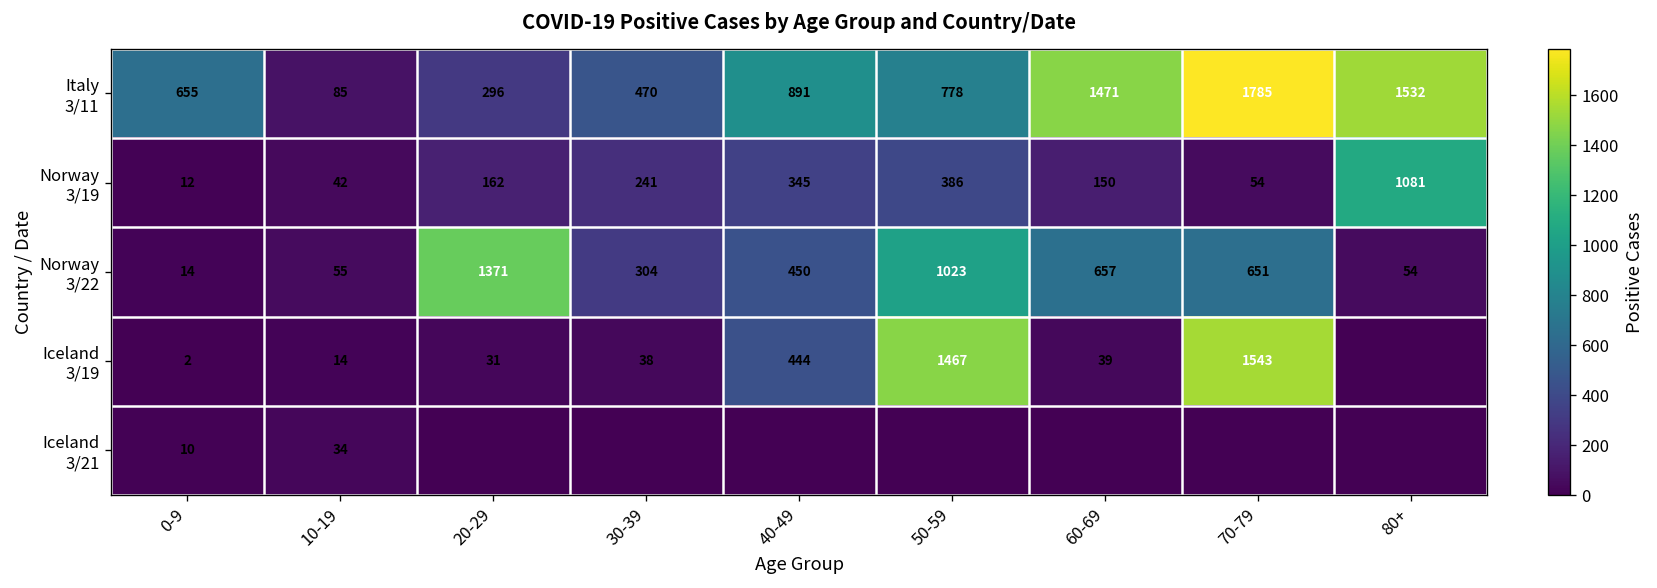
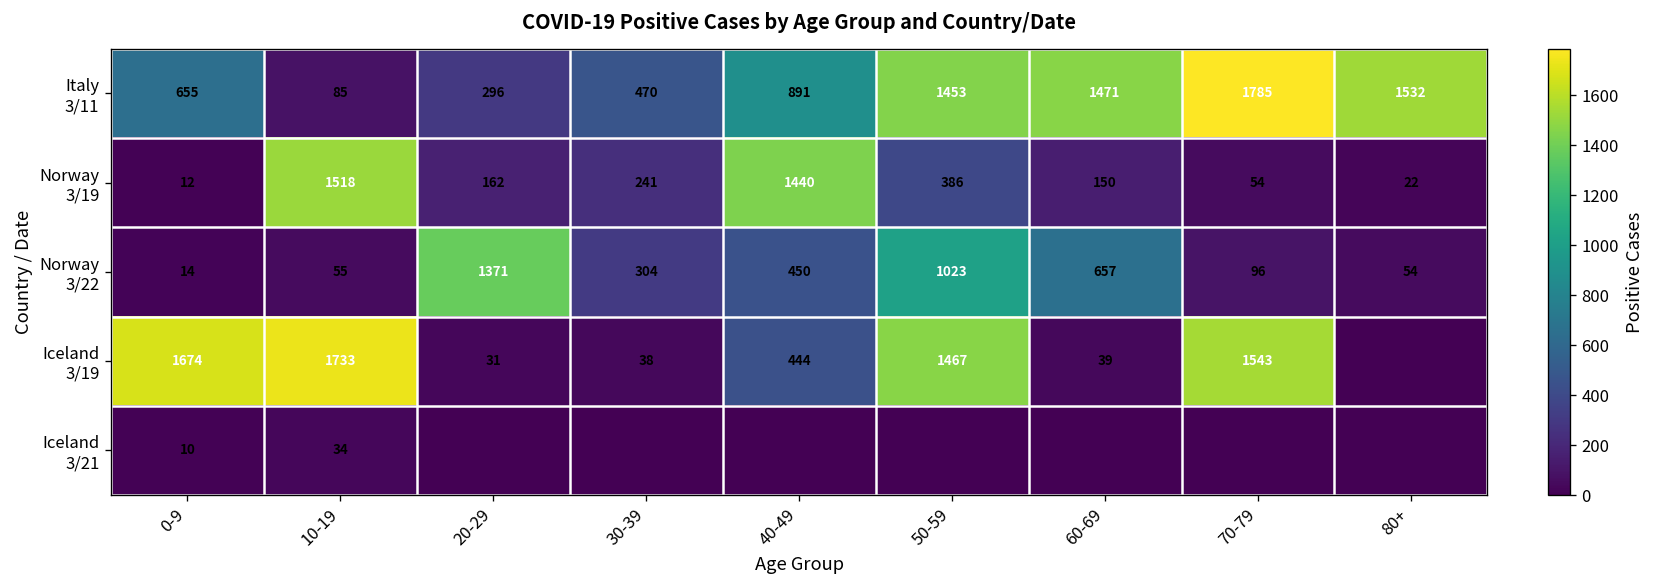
  {
    "Italy 3/11": {
      "0-9": 655,
      "10-19": 85,
      "20-29": 296,
      "30-39": 470,
      "40-49": 891,
-     "50-59": 778,
+     "50-59": 1453,
      "60-69": 1471,
      "70-79": 1785,
      "80+": 1532
    },
    "Norway 3/19": {
      "0-9": 12,
-     "10-19": 42,
+     "10-19": 1518,
      "20-29": 162,
      "30-39": 241,
-     "40-49": 345,
+     "40-49": 1440,
      "50-59": 386,
      "60-69": 150,
      "70-79": 54,
-     "80+": 1081
+     "80+": 22
    },
    "Norway 3/22": {
      "0-9": 14,
      "10-19": 55,
      "20-29": 1371,
      "30-39": 304,
      "40-49": 450,
      "50-59": 1023,
      "60-69": 657,
-     "70-79": 651,
+     "70-79": 96,
      "80+": 54
    },
    "Iceland 3/19": {
-     "0-9": 2,
-     "10-19": 14,
+     "0-9": 1674,
+     "10-19": 1733,
      "20-29": 31,
      "30-39": 38,
      "40-49": 444,
      "50-59": 1467,
      "60-69": 39,
      "70-79": 1543
    },
    "Iceland 3/21": {
      "0-9": 10,
      "10-19": 34
    }
  }
